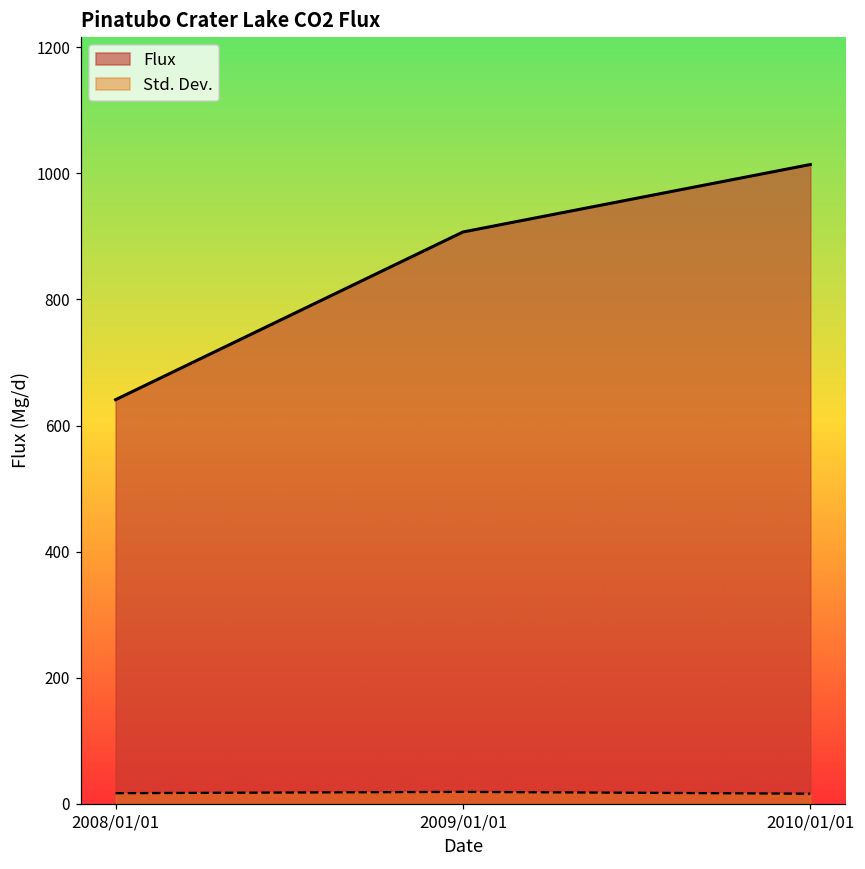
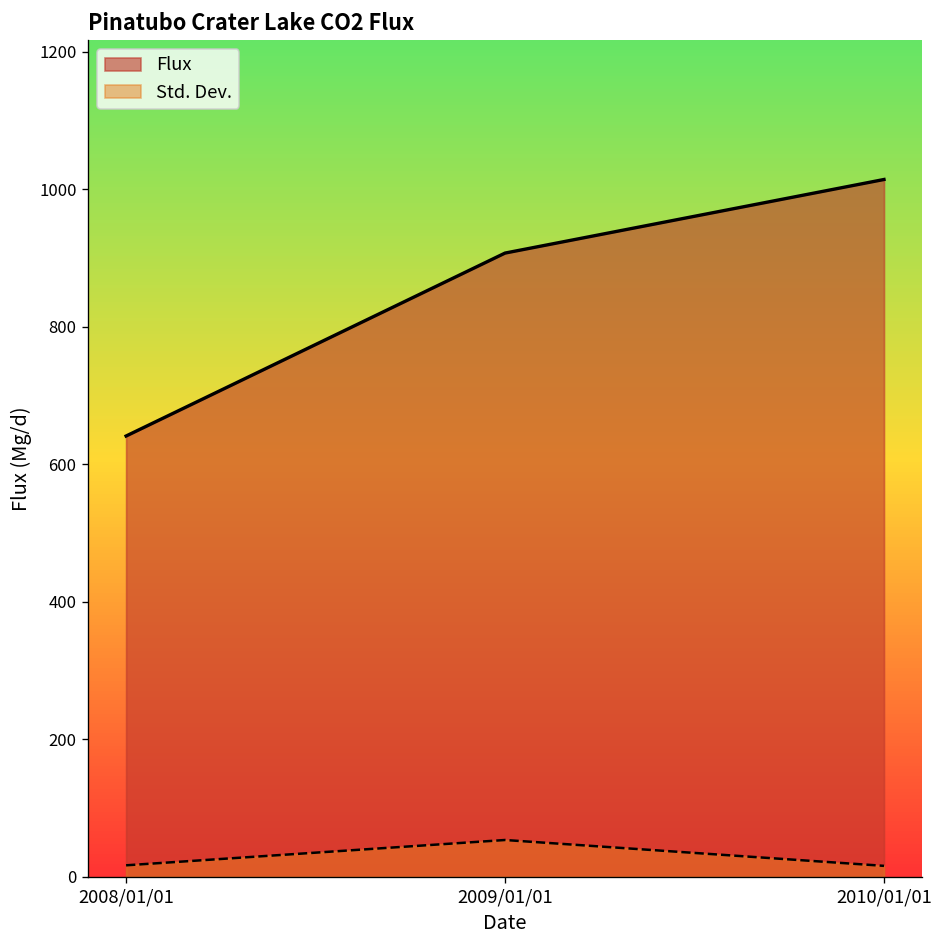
  {
    "Flux": {
      "2008/01/01": 640,
      "2009/01/01": 910,
      "2010/01/01": 1010
    },
    "Std. Dev.": {
      "2008/01/01": 20,
-     "2009/01/01": 20,
+     "2009/01/01": 50,
      "2010/01/01": 20
    }
  }
